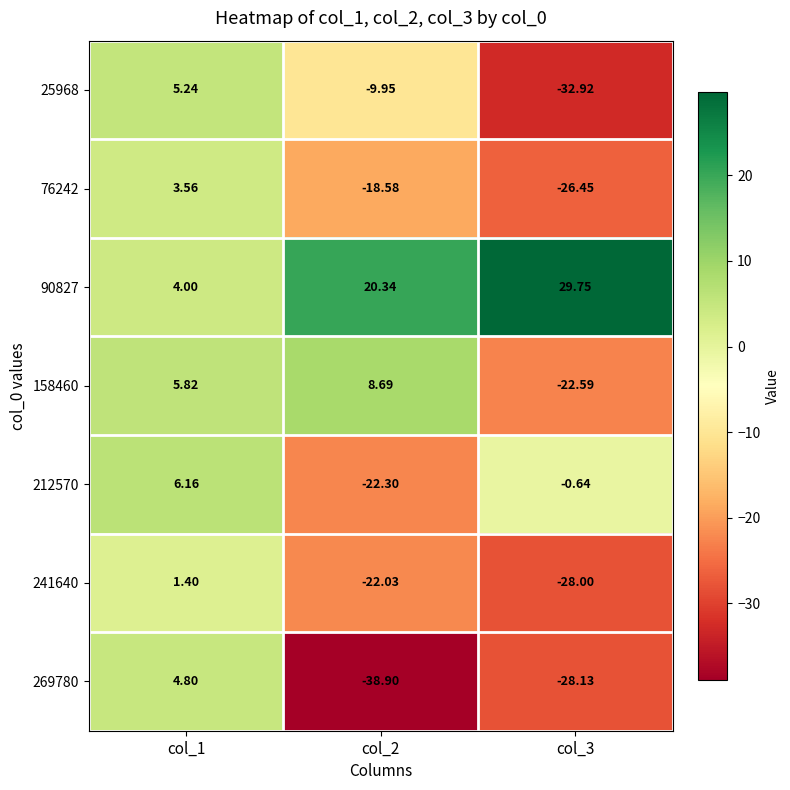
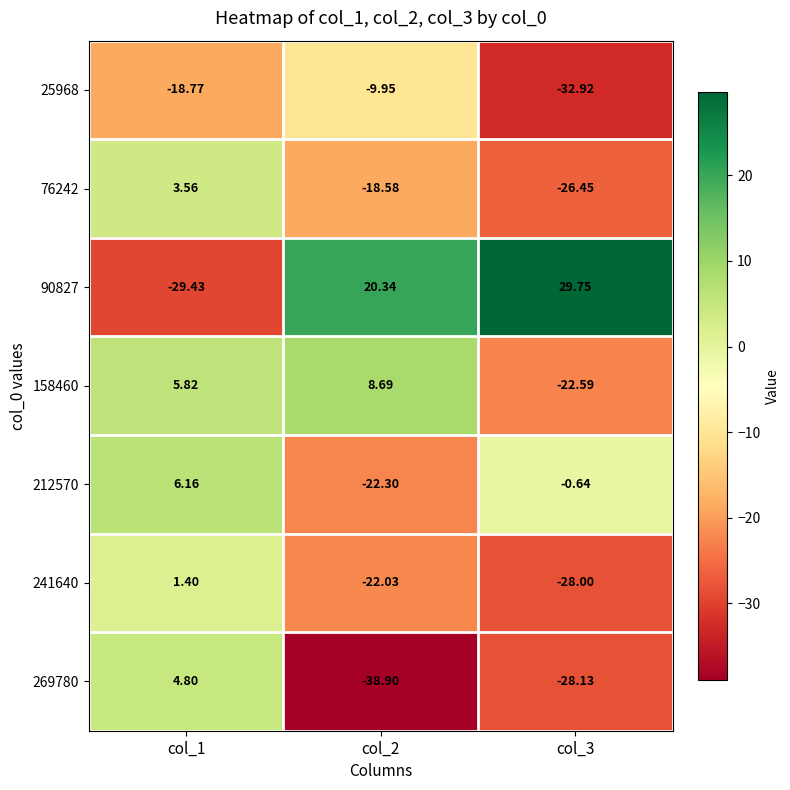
  {
    "25968": {
-     "col_1": 5.24,
+     "col_1": -18.77,
      "col_2": -9.95,
      "col_3": -32.92
    },
    "76242": {
      "col_1": 3.56,
      "col_2": -18.58,
      "col_3": -26.45
    },
    "90827": {
-     "col_1": 4.00,
+     "col_1": -29.43,
      "col_2": 20.34,
      "col_3": 29.75
    },
    "158460": {
      "col_1": 5.82,
      "col_2": 8.69,
      "col_3": -22.59
    },
    "212570": {
      "col_1": 6.16,
      "col_2": -22.30,
      "col_3": -0.64
    },
    "241640": {
      "col_1": 1.40,
      "col_2": -22.03,
      "col_3": -28.00
    },
    "269780": {
      "col_1": 4.80,
      "col_2": -38.90,
      "col_3": -28.13
    }
  }
